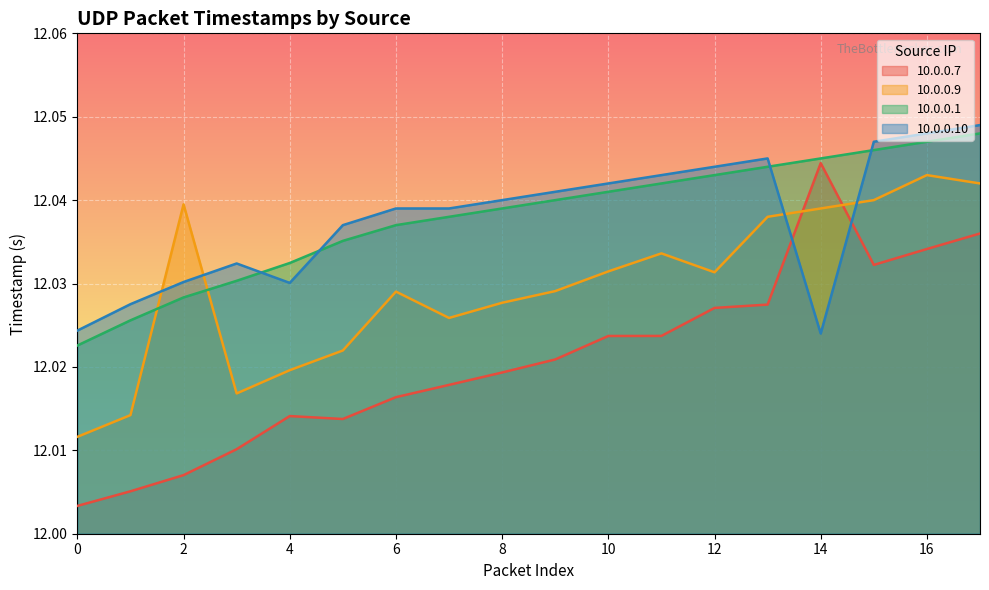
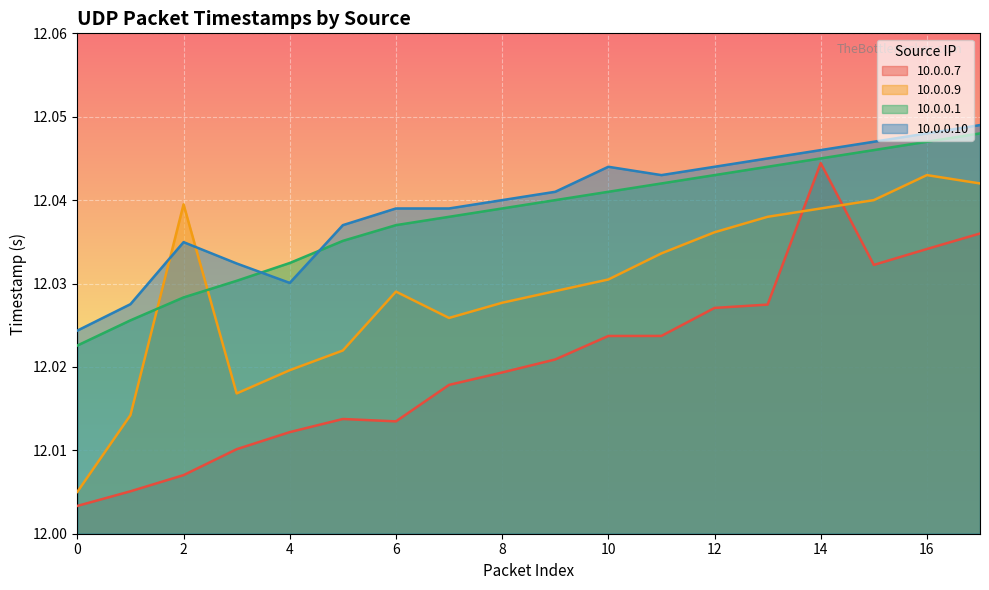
  {
    "10.0.0.7": {
      "0": 12.003,
      "2": 12.007,
-     "4": 12.014,
-     "6": 12.016,
+     "4": 12.012,
+     "6": 12.013,
      "8": 12.019,
      "10": 12.024,
      "12": 12.027,
      "14": 12.044,
      "16": 12.034
    },
    "10.0.0.9": {
-     "0": 12.012,
+     "0": 12.005,
      "2": 12.039,
      "4": 12.020,
      "6": 12.029,
      "8": 12.028,
-     "10": 12.031,
-     "12": 12.031,
+     "10": 12.030,
+     "12": 12.036,
      "14": 12.039,
      "16": 12.043
    },
    "10.0.0.1": {
      "0": 12.023,
      "2": 12.028,
      "4": 12.032,
      "6": 12.037,
      "8": 12.039,
      "10": 12.041,
      "12": 12.043,
      "14": 12.045,
      "16": 12.047
    },
    "10.0.0.10": {
      "0": 12.024,
-     "2": 12.030,
+     "2": 12.035,
      "4": 12.030,
      "6": 12.039,
      "8": 12.040,
-     "10": 12.042,
+     "10": 12.044,
      "12": 12.044,
-     "14": 12.024
+     "14": 12.046
    }
  }
